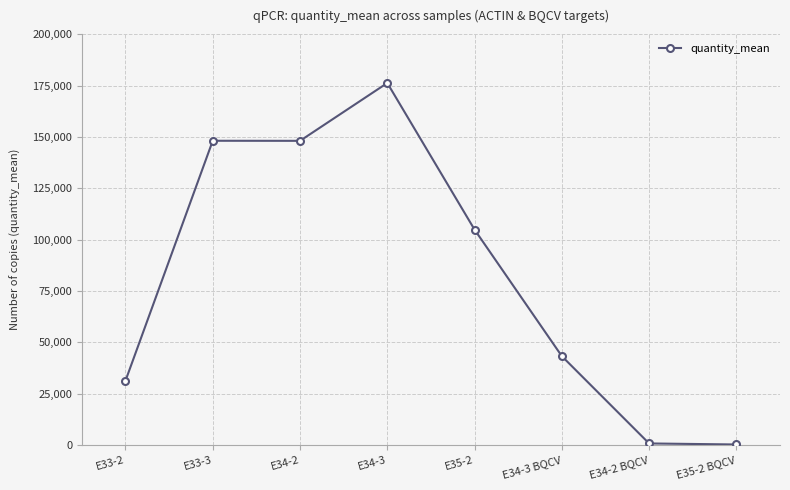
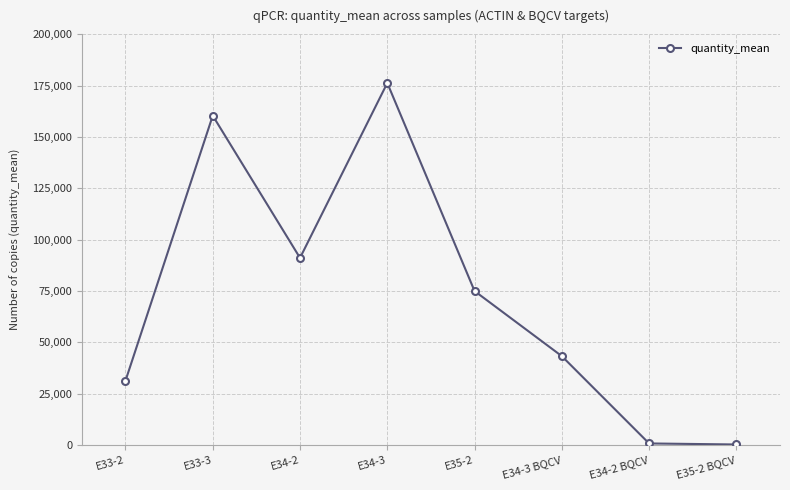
  {
    "E33-2": "31,000",
-   "E33-3": "148,000",
-   "E34-2": "148,000",
+   "E33-3": "160,000",
+   "E34-2": "91,000",
    "E34-3": "176,000",
-   "E35-2": "105,000",
+   "E35-2": "75,000",
    "E34-3 BQCV": "43,000",
    "E34-2 BQCV": "1,000",
    "E35-2 BQCV": "0"
  }
